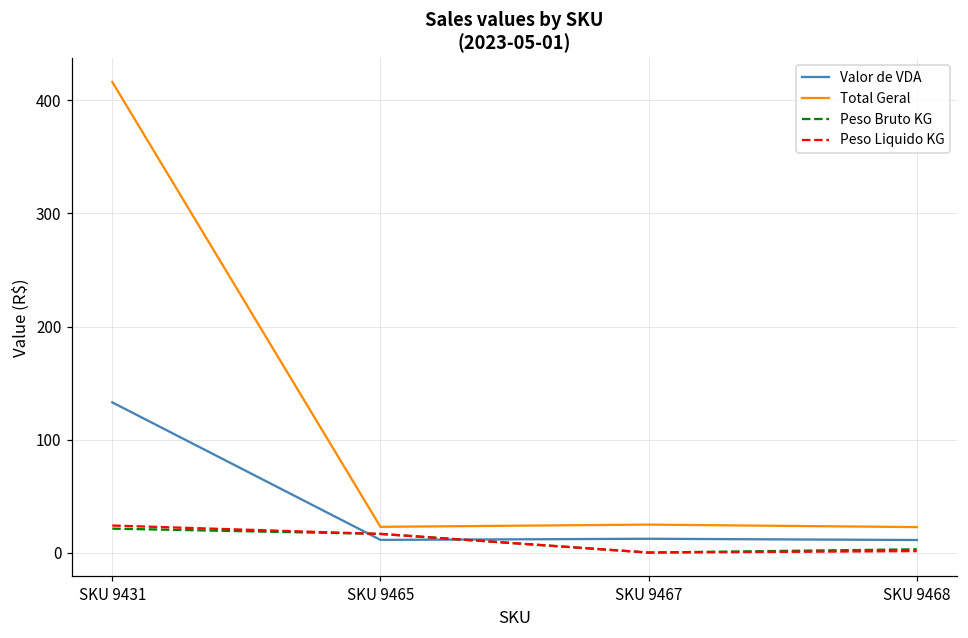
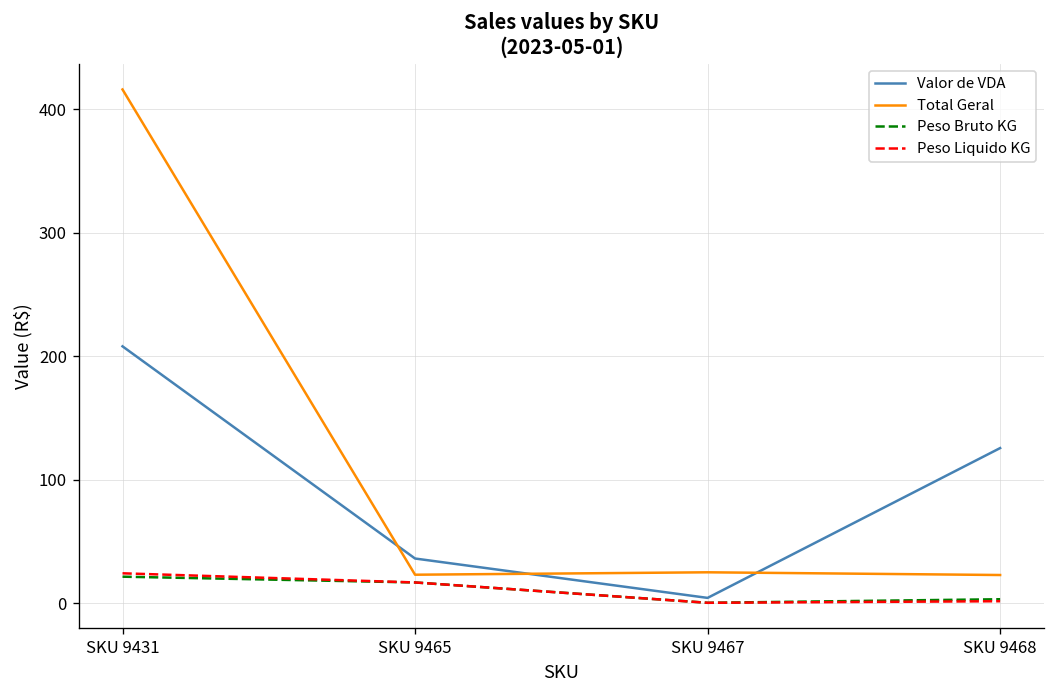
  {
    "Valor de VDA": {
-     "SKU 9431": 133,
-     "SKU 9465": 12,
-     "SKU 9467": 13,
-     "SKU 9468": 11
+     "SKU 9431": 208,
+     "SKU 9465": 36,
+     "SKU 9467": 4,
+     "SKU 9468": 126
    },
    "Total Geral": {
      "SKU 9431": 416,
      "SKU 9465": 23,
      "SKU 9467": 25,
      "SKU 9468": 23
    },
    "Peso Bruto KG": {
      "SKU 9431": 21
    },
    "Peso Liquido KG": {
      "SKU 9431": 24
    }
  }
